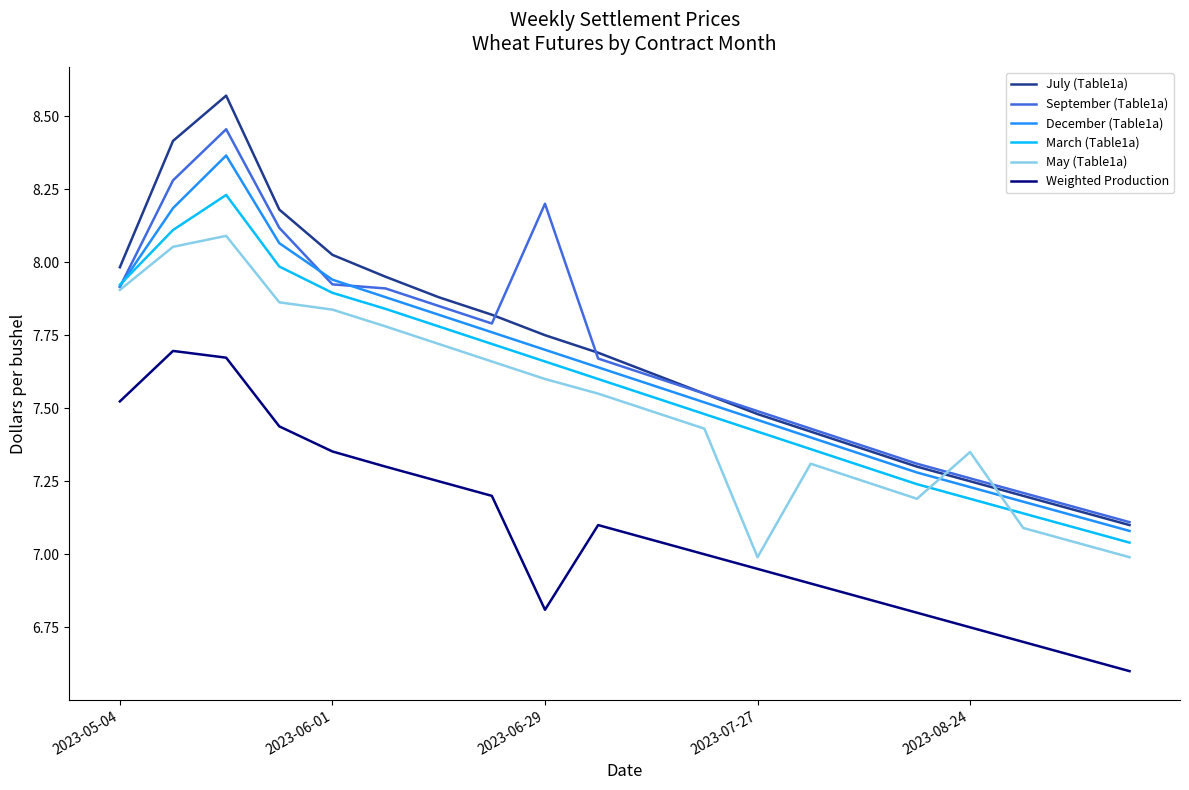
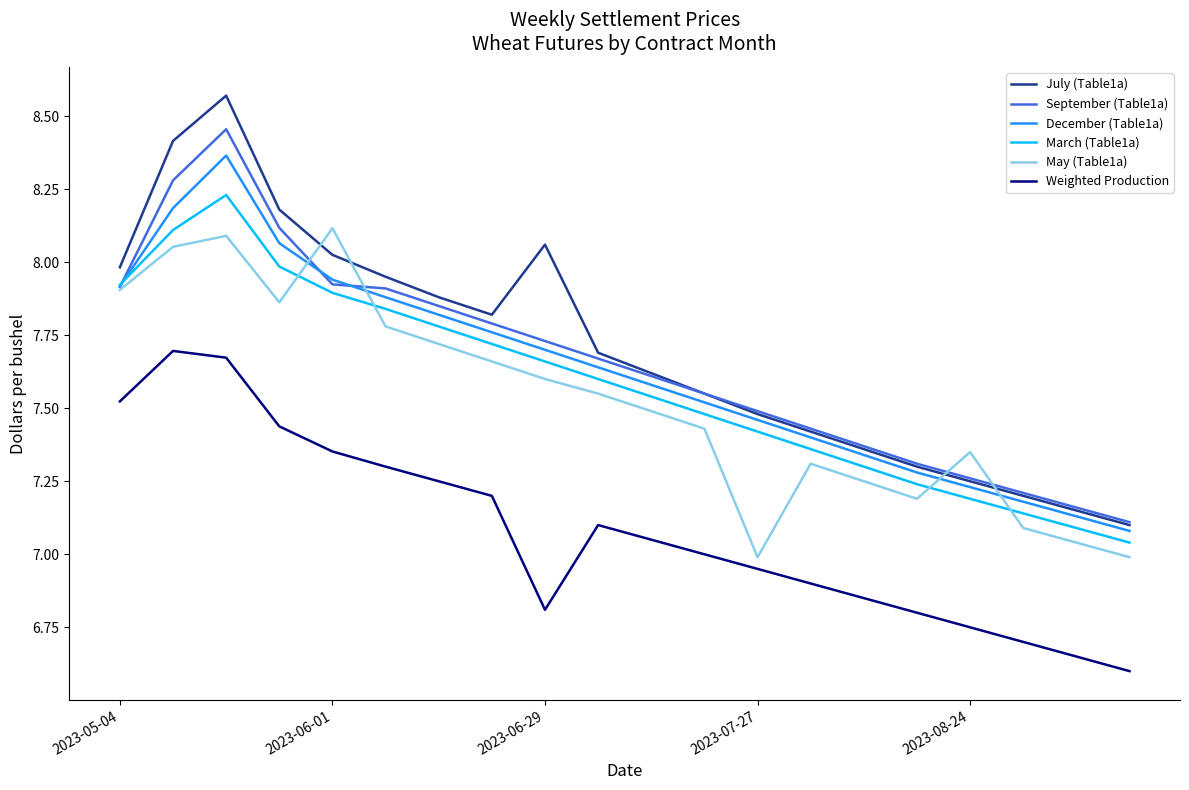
  {
    "July (Table1a)": {
      "2023-05-04": 7.98,
      "2023-06-01": 8.03,
-     "2023-06-29": 7.75,
+     "2023-06-29": 8.06,
      "2023-07-27": 7.48,
      "2023-08-24": 7.25
    },
    "September (Table1a)": {
      "2023-06-01": 7.92,
-     "2023-06-29": 8.20,
+     "2023-06-29": 7.73,
      "2023-07-27": 7.49,
      "2023-08-24": 7.26
    },
    "May (Table1a)": {
      "2023-05-04": 7.91,
-     "2023-06-01": 7.84,
+     "2023-06-01": 8.12,
      "2023-06-29": 7.60,
      "2023-07-27": 6.99,
      "2023-08-24": 7.35
    },
    "Weighted Production": {
      "2023-05-04": 7.52,
      "2023-06-01": 7.35,
      "2023-06-29": 6.81,
      "2023-07-27": 6.95,
      "2023-08-24": 6.75
    }
  }
